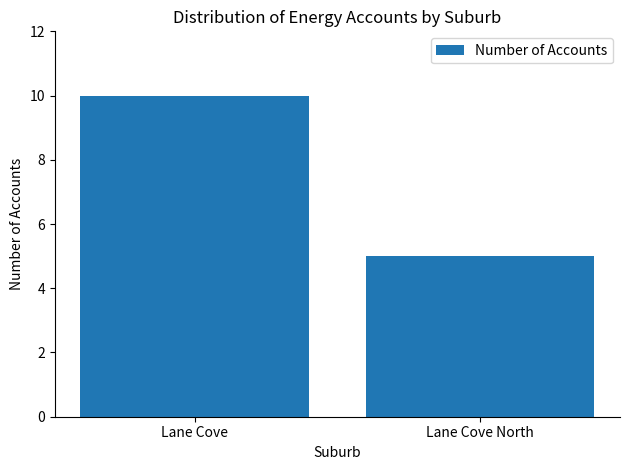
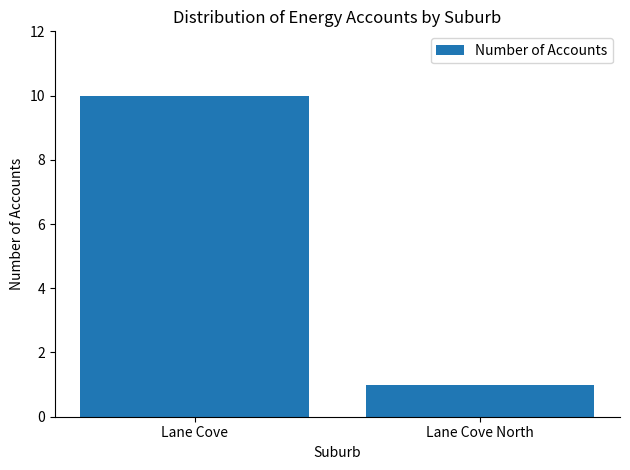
  {
    "Lane Cove": 10,
-   "Lane Cove North": 5
+   "Lane Cove North": 1
  }
